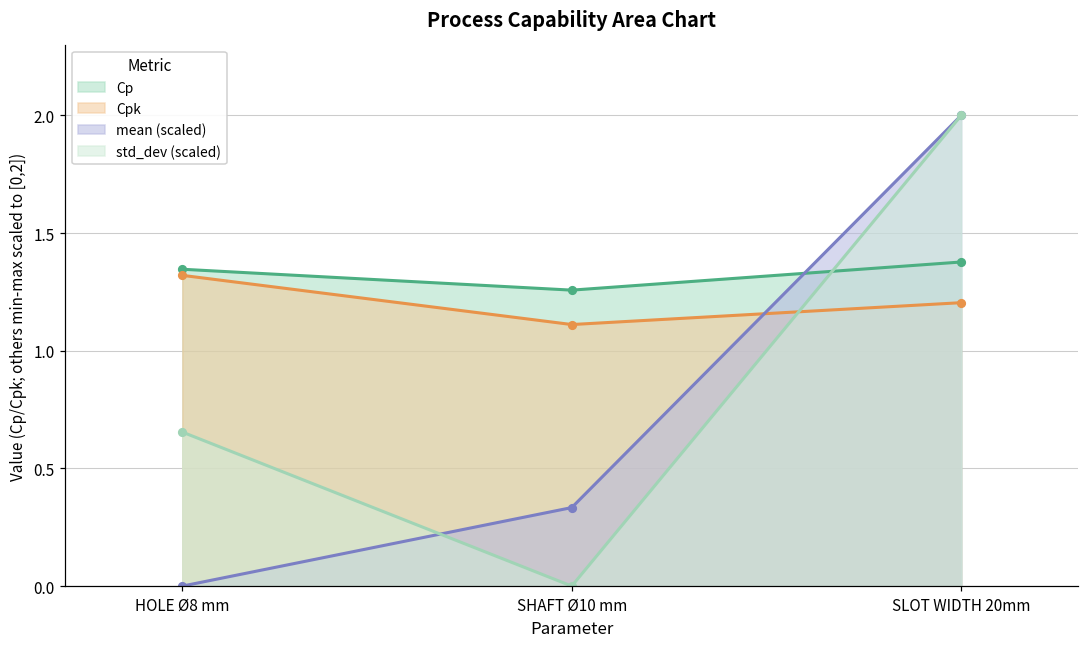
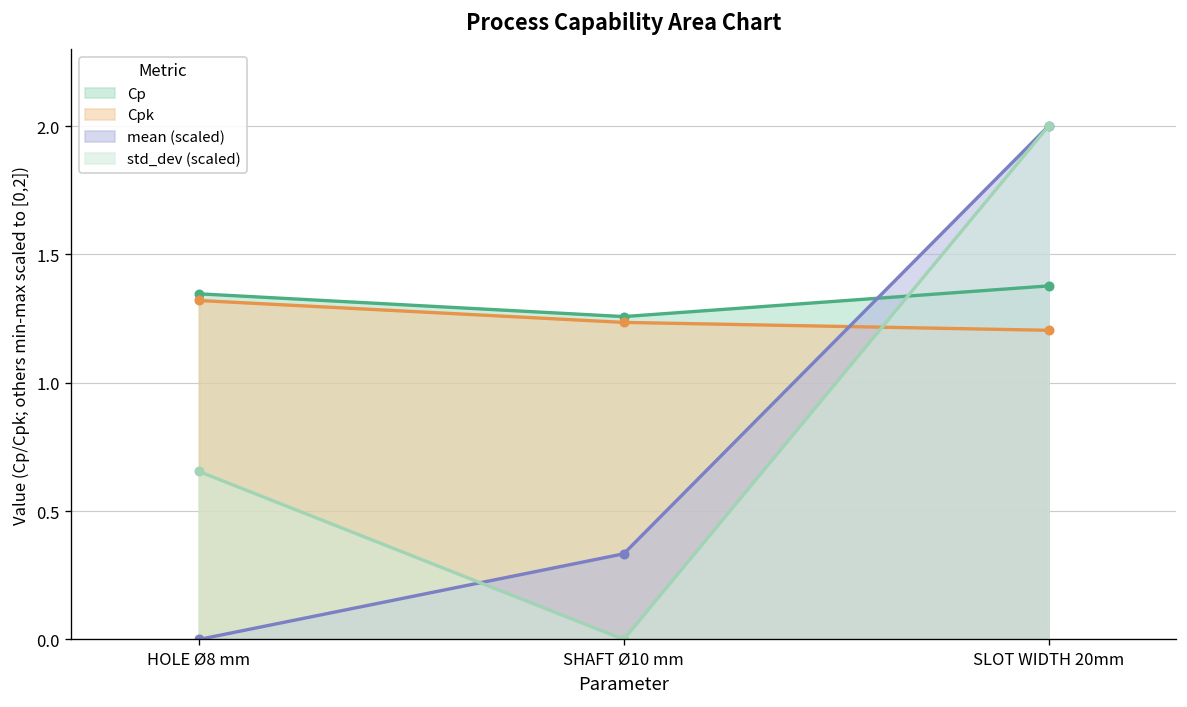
  {
    "Cpk": {
      "HOLE Ø8 mm": 1.32,
-     "SHAFT Ø10 mm": 1.11,
+     "SHAFT Ø10 mm": 1.24,
      "SLOT WIDTH 20mm": 1.20
    }
  }
